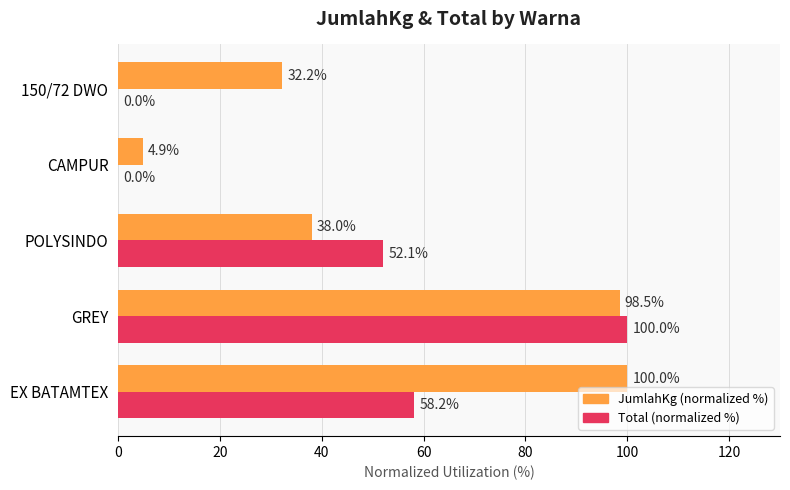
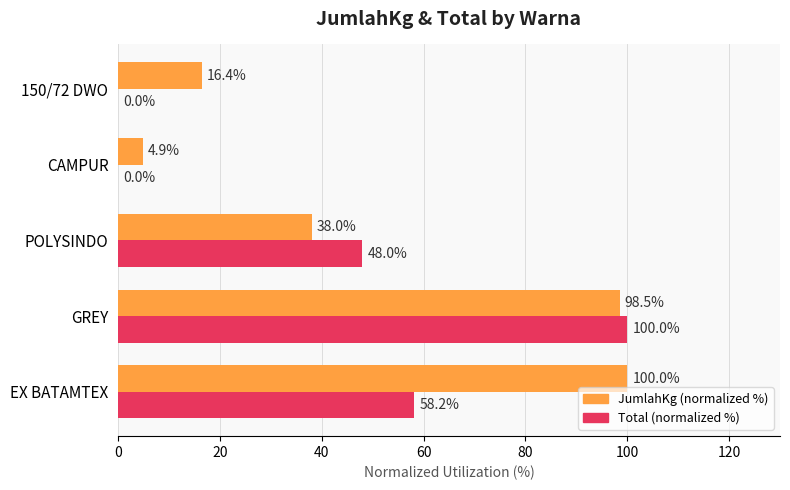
  {
    "JumlahKg (normalized %)": {
-     "150/72 DWO": "32.2%",
+     "150/72 DWO": "16.4%",
      "CAMPUR": "4.9%",
      "POLYSINDO": "38.0%",
      "GREY": "98.5%",
      "EX BATAMTEX": "100.0%"
    },
    "Total (normalized %)": {
      "150/72 DWO": "0.0%",
      "CAMPUR": "0.0%",
-     "POLYSINDO": "52.1%",
+     "POLYSINDO": "48.0%",
      "GREY": "100.0%",
      "EX BATAMTEX": "58.2%"
    }
  }
